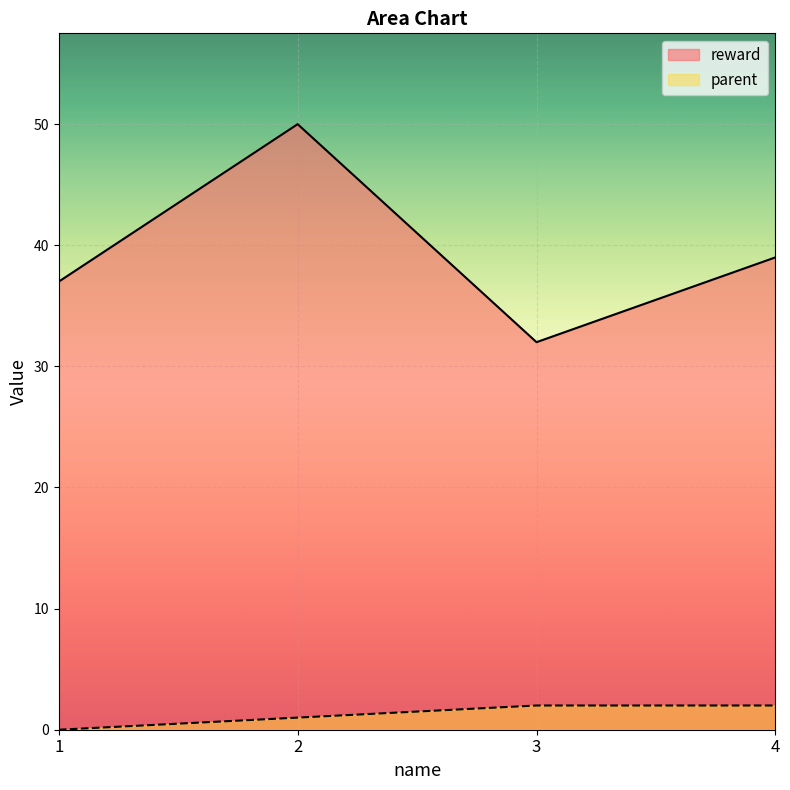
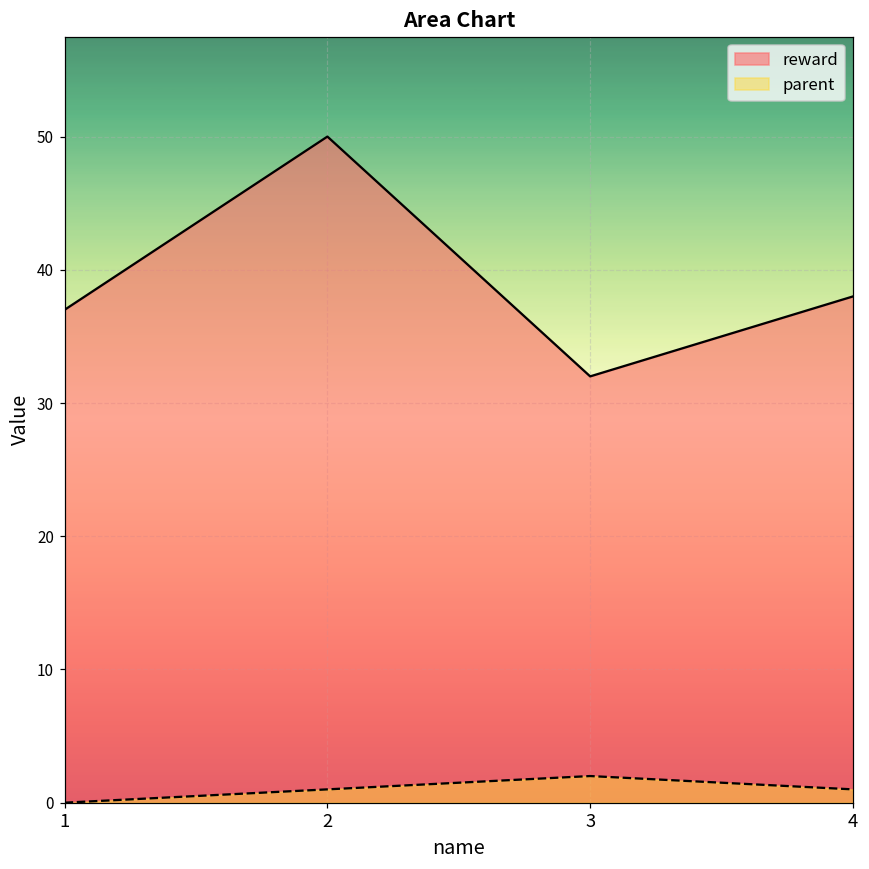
  {
    "reward": {
      "1": 37,
      "2": 50,
      "3": 32,
-     "4": 39
+     "4": 38
    },
    "parent": {
      "1": 0,
      "2": 1,
      "3": 2,
-     "4": 2
+     "4": 1
    }
  }
